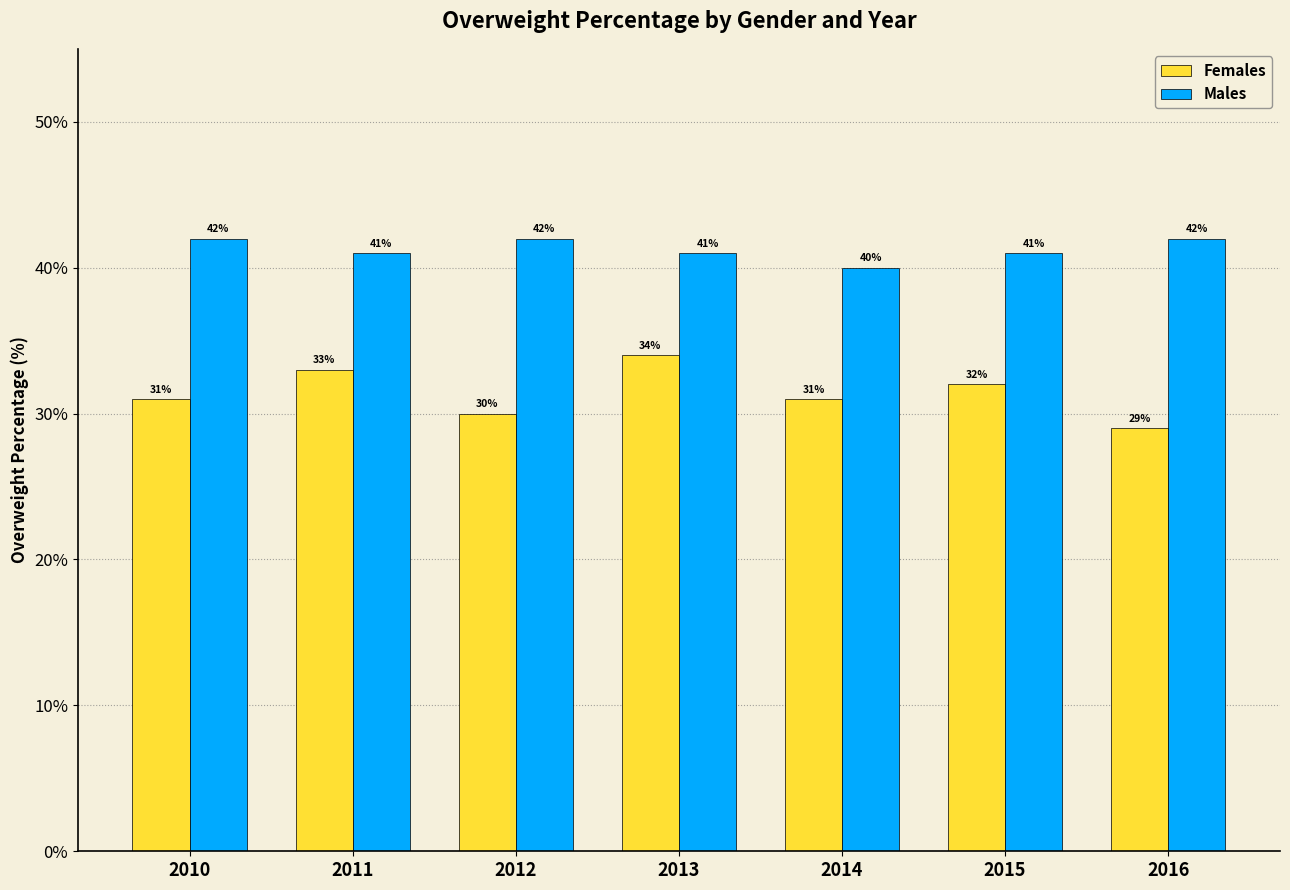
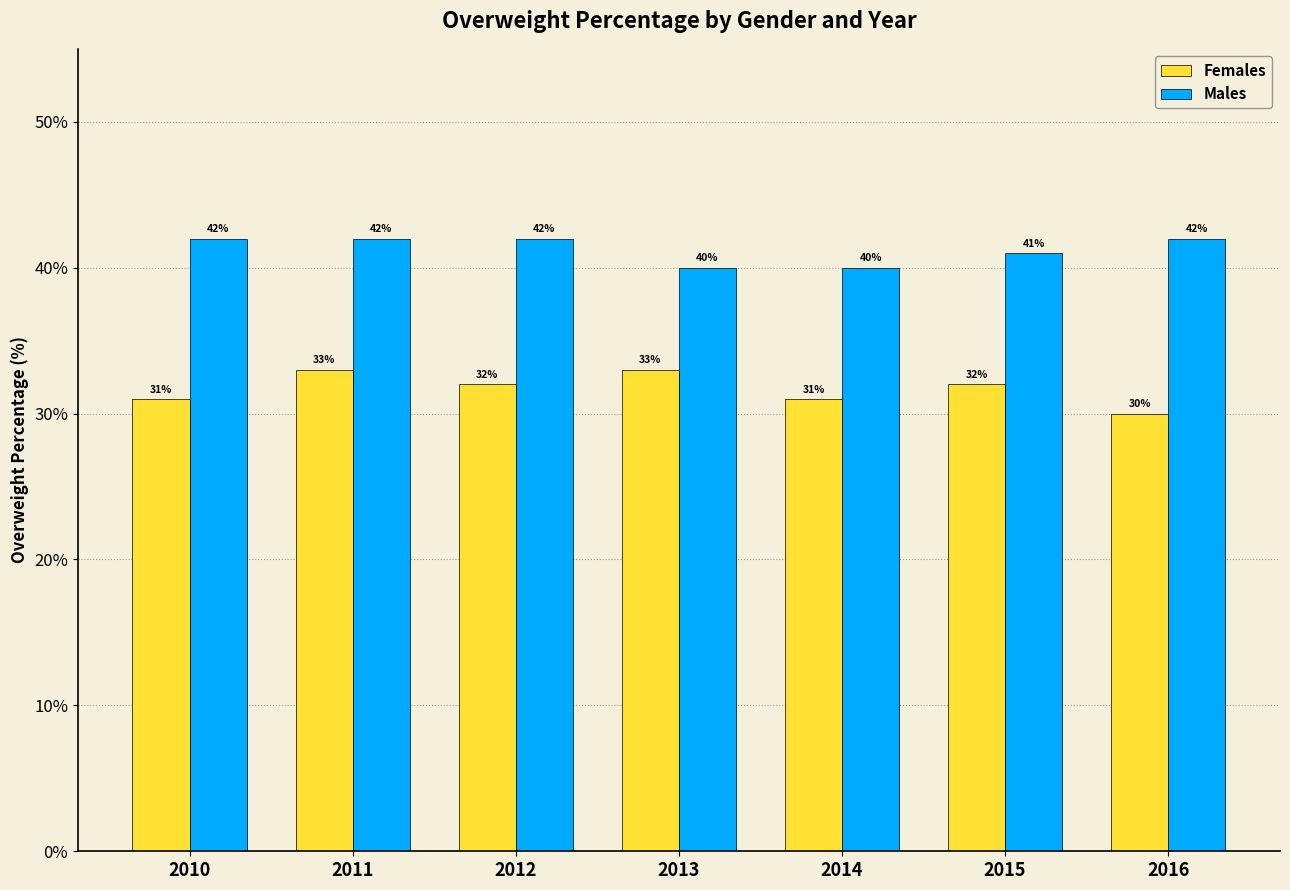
  {
    "Females": {
      "2010": "31%",
      "2011": "33%",
-     "2012": "30%",
-     "2013": "34%",
+     "2012": "32%",
+     "2013": "33%",
      "2014": "31%",
      "2015": "32%",
-     "2016": "29%"
+     "2016": "30%"
    },
    "Males": {
      "2010": "42%",
-     "2011": "41%",
+     "2011": "42%",
      "2012": "42%",
-     "2013": "41%",
+     "2013": "40%",
      "2014": "40%",
      "2015": "41%",
      "2016": "42%"
    }
  }
